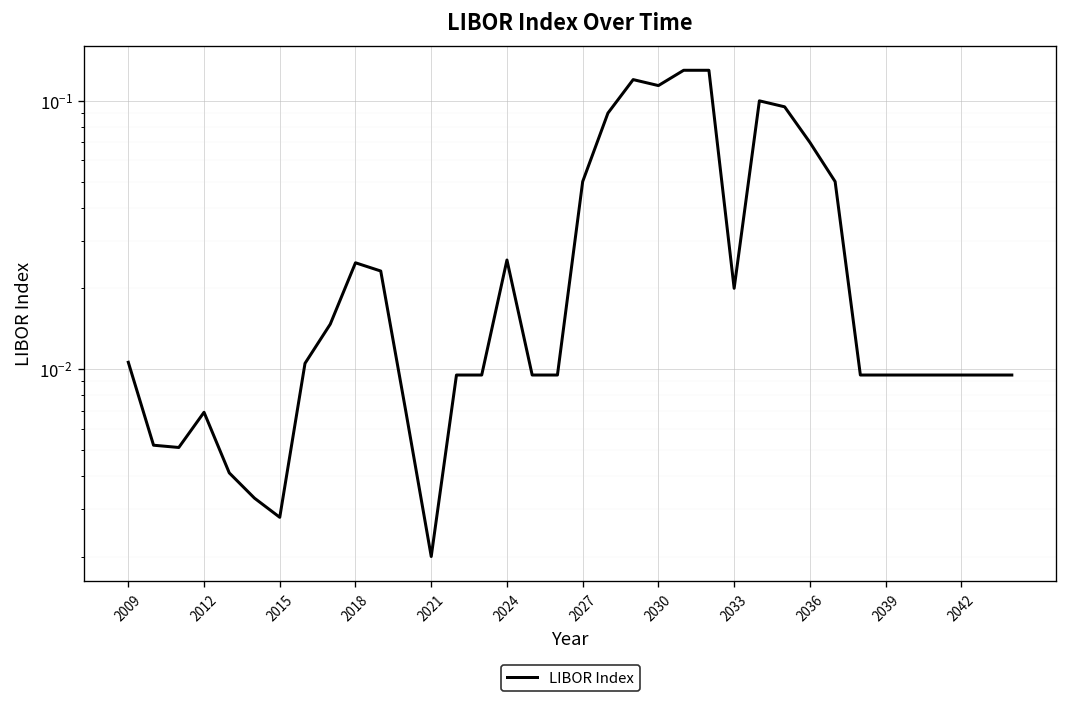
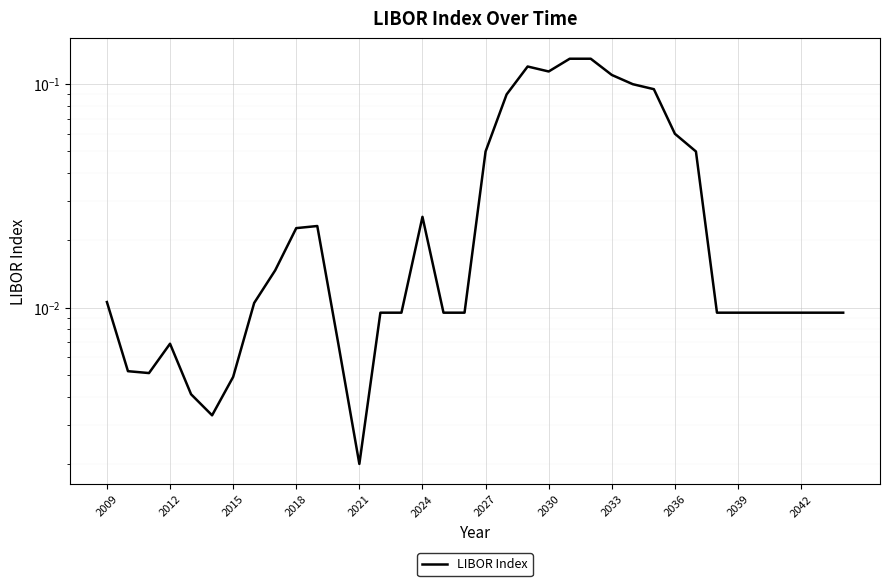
  {
    "2009": 0.011,
    "2012": 0.0069,
-   "2015": 0.0028,
-   "2018": 0.025,
+   "2015": 0.0049,
+   "2018": 0.023,
    "2021": 0.0020,
    "2024": 0.026,
    "2027": 0.050,
    "2030": 0.11,
-   "2033": 0.02,
-   "2036": 0.07,
+   "2033": 0.11,
+   "2036": 0.06,
    "2039": 0.0095,
    "2042": 0.0095
  }
